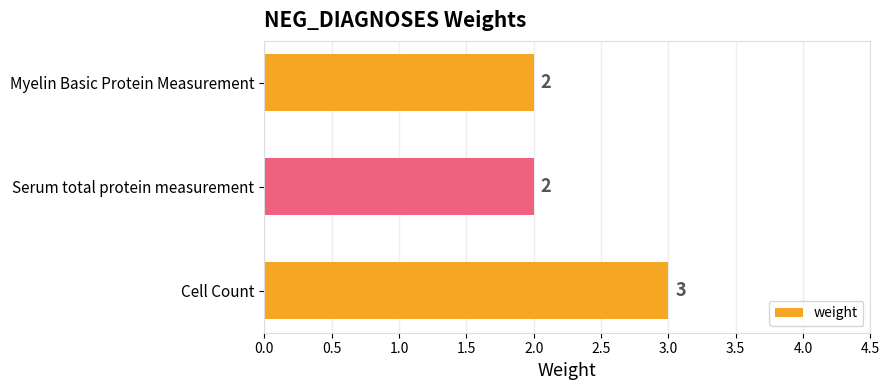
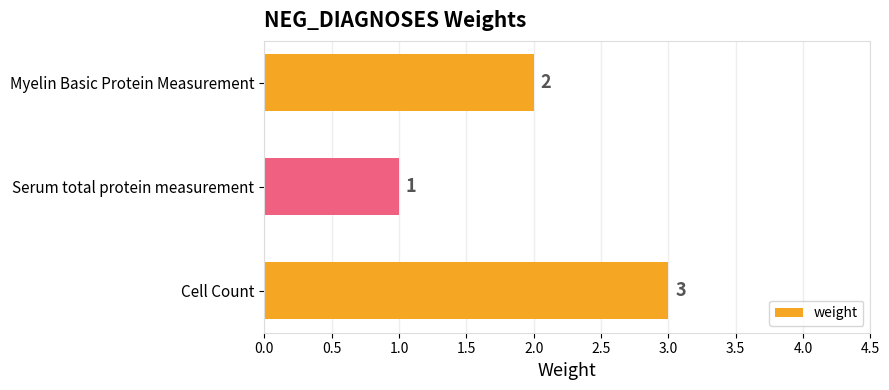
  {
    "Myelin Basic Protein Measurement": 2,
-   "Serum total protein measurement": 2,
+   "Serum total protein measurement": 1,
    "Cell Count": 3
  }
